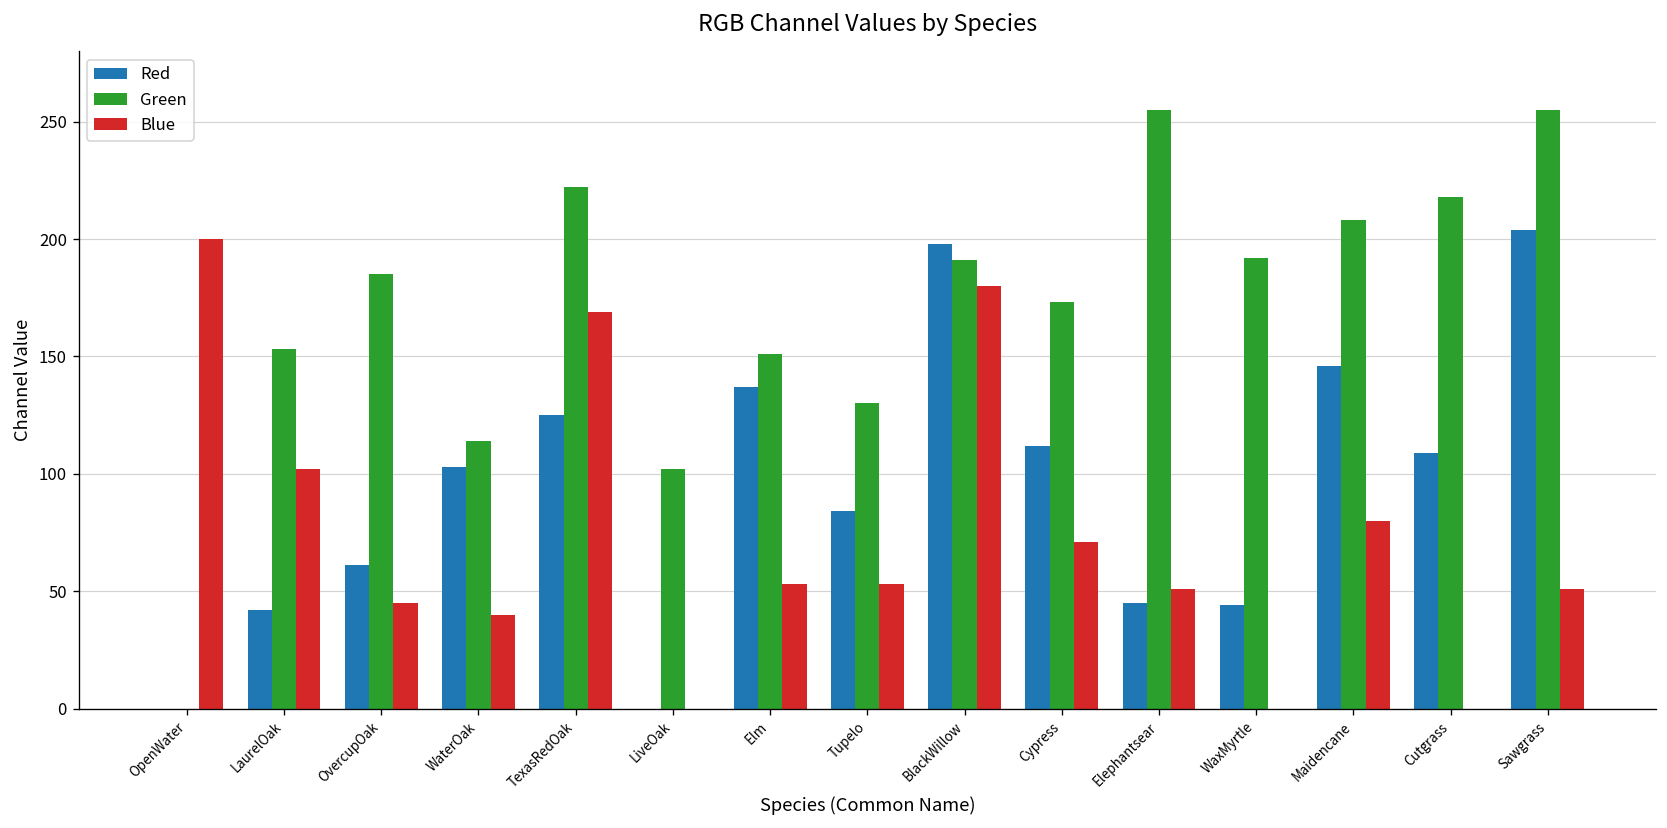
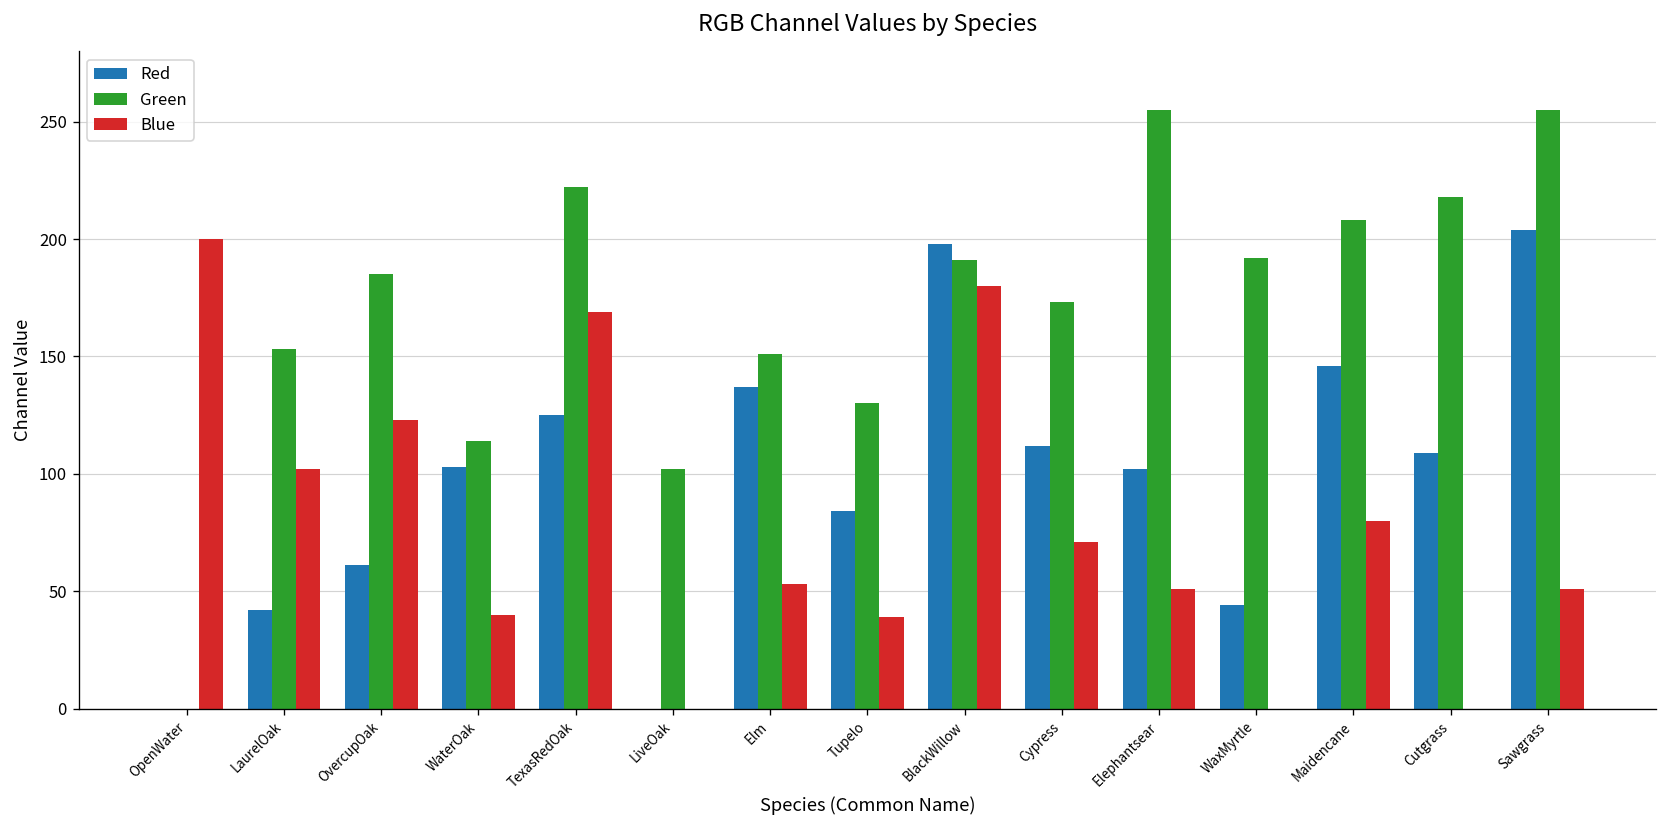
  {
    "Red": {
      "OpenWater": 0,
      "LaurelOak": 42,
      "OvercupOak": 61,
      "WaterOak": 103,
      "TexasRedOak": 125,
      "LiveOak": 0,
      "Elm": 137,
      "Tupelo": 84,
      "BlackWillow": 198,
      "Cypress": 112,
-     "Elephantsear": 45,
+     "Elephantsear": 102,
      "WaxMyrtle": 44,
      "Maidencane": 146,
      "Cutgrass": 109,
      "Sawgrass": 204
    },
    "Green": {
      "OpenWater": 0,
      "LaurelOak": 153,
      "OvercupOak": 185,
      "WaterOak": 114,
      "TexasRedOak": 222,
      "LiveOak": 102,
      "Elm": 151,
      "Tupelo": 130,
      "BlackWillow": 191,
      "Cypress": 173,
      "Elephantsear": 255,
      "WaxMyrtle": 192,
      "Maidencane": 208,
      "Cutgrass": 218,
      "Sawgrass": 255
    },
    "Blue": {
      "OpenWater": 200,
      "LaurelOak": 102,
-     "OvercupOak": 45,
+     "OvercupOak": 123,
      "WaterOak": 40,
      "TexasRedOak": 169,
      "LiveOak": 0,
      "Elm": 53,
-     "Tupelo": 53,
+     "Tupelo": 39,
      "BlackWillow": 180,
      "Cypress": 71,
      "Elephantsear": 51,
      "WaxMyrtle": 0,
      "Maidencane": 80,
      "Cutgrass": 0,
      "Sawgrass": 51
    }
  }
